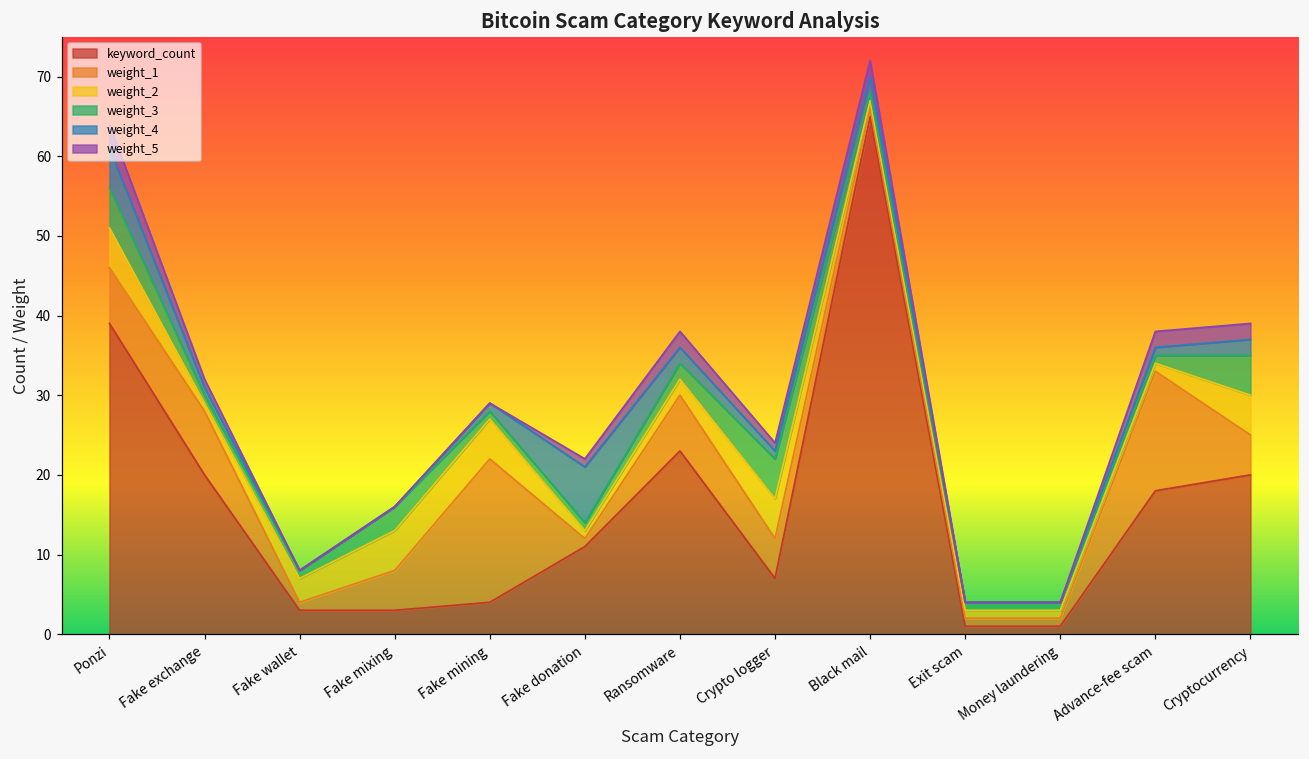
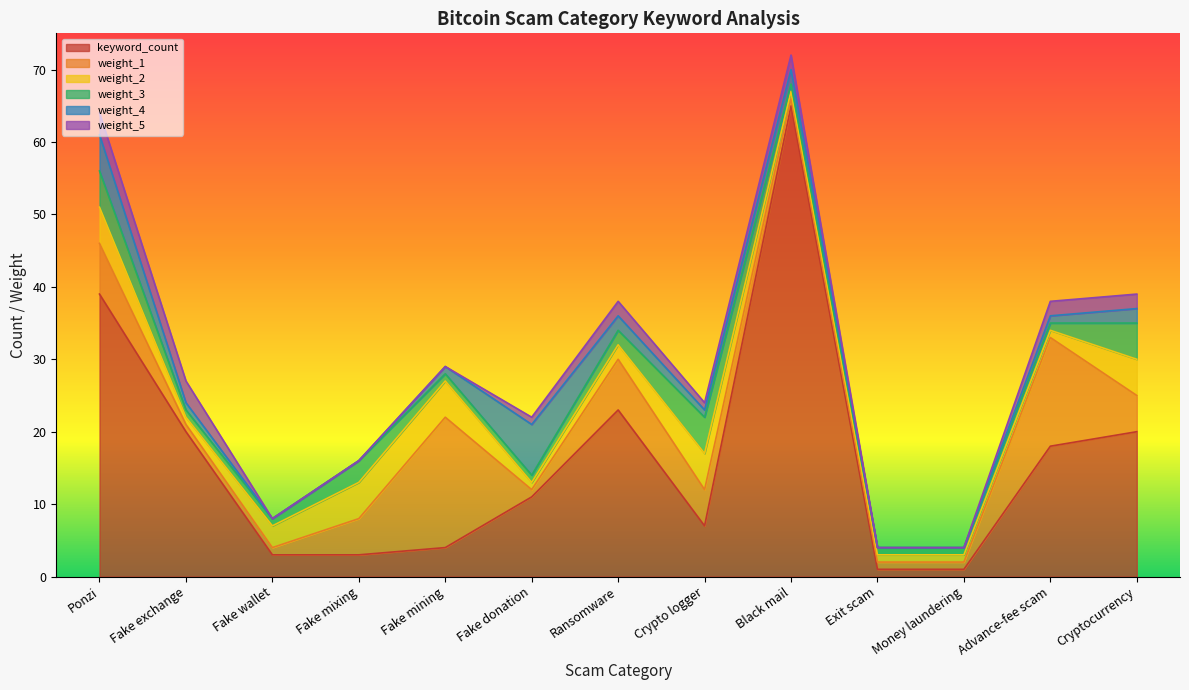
  {
    "keyword_count": {
      "Ponzi": 39,
      "Fake exchange": 20,
      "Fake wallet": 3,
      "Fake mixing": 3,
      "Fake mining": 4,
      "Fake donation": 11,
      "Ransomware": 23,
      "Crypto logger": 7,
      "Black mail": 65,
      "Exit scam": 1,
      "Money laundering": 1,
      "Advance-fee scam": 18,
      "Cryptocurrency": 20
    },
    "weight_1": {
      "Ponzi": 7,
-     "Fake exchange": 8,
+     "Fake exchange": 1,
      "Fake wallet": 1,
      "Fake mixing": 5,
      "Fake mining": 18,
      "Fake donation": 1,
      "Ransomware": 7,
      "Crypto logger": 5,
      "Black mail": 1,
      "Exit scam": 1,
      "Money laundering": 1,
      "Advance-fee scam": 15,
      "Cryptocurrency": 5
    },
    "weight_2": {
      "Ponzi": 5,
      "Fake exchange": 1,
      "Fake wallet": 3,
      "Fake mixing": 5,
      "Fake mining": 5,
      "Fake donation": 1,
      "Ransomware": 2,
      "Crypto logger": 5,
      "Black mail": 1,
      "Exit scam": 1,
      "Money laundering": 1,
      "Advance-fee scam": 1,
      "Cryptocurrency": 5
    },
    "weight_3": {
      "Ponzi": 5,
      "Fake exchange": 1,
      "Fake mining": 1,
      "Fake donation": 1,
      "Ransomware": 2,
      "Crypto logger": 5,
      "Black mail": 1,
      "Advance-fee scam": 1,
      "Cryptocurrency": 5
    },
    "weight_4": {
      "Fake exchange": 1,
      "Fake donation": 7,
      "Ransomware": 2,
      "Crypto logger": 1,
      "Black mail": 2,
      "Advance-fee scam": 1,
      "Cryptocurrency": 2
    },
    "weight_5": {
-     "Fake exchange": 1,
+     "Fake exchange": 3,
      "Fake donation": 1,
      "Ransomware": 2,
      "Crypto logger": 1,
      "Black mail": 2,
      "Advance-fee scam": 2,
      "Cryptocurrency": 2
    }
  }
